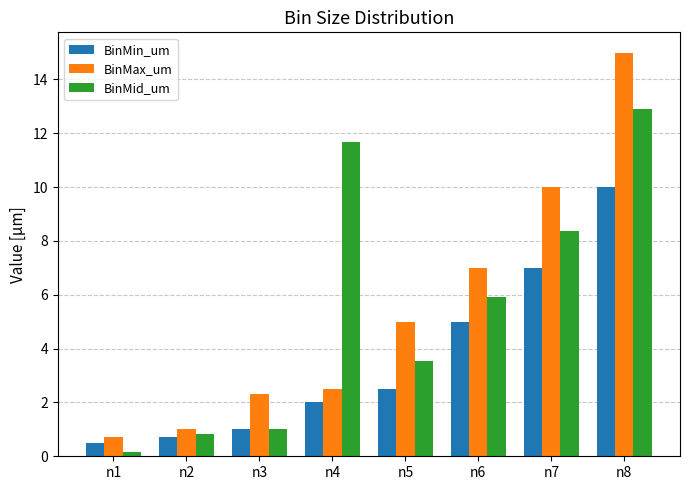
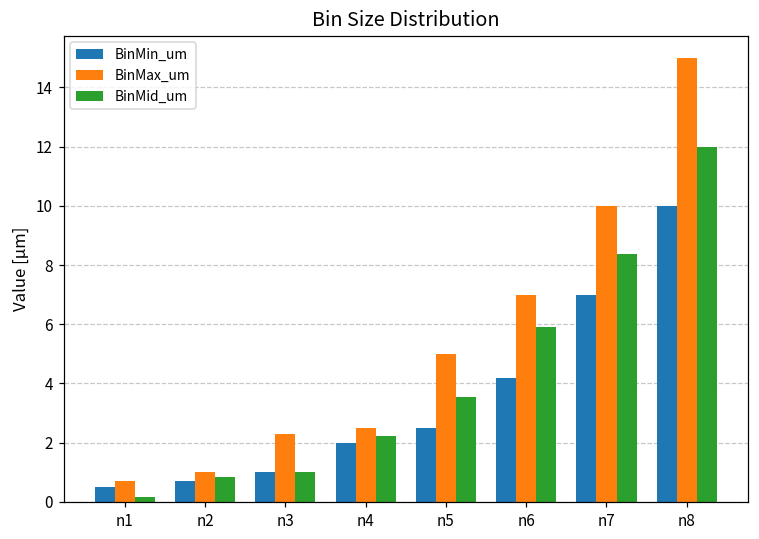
  {
    "BinMin_um": {
      "n1": 0.5,
      "n2": 0.7,
      "n3": 1.0,
      "n4": 2.0,
      "n5": 2.5,
-     "n6": 5.0,
+     "n6": 4.2,
      "n7": 7.0,
      "n8": 10.0
    },
    "BinMax_um": {
      "n1": 0.7,
      "n2": 1.0,
      "n3": 2.3,
      "n4": 2.5,
      "n5": 5.0,
      "n6": 7.0,
      "n7": 10.0,
      "n8": 15.0
    },
    "BinMid_um": {
      "n1": 0.2,
      "n2": 0.8,
      "n3": 1.0,
-     "n4": 11.7,
+     "n4": 2.2,
      "n5": 3.5,
      "n6": 5.9,
      "n7": 8.4,
-     "n8": 12.9
+     "n8": 12.0
    }
  }
